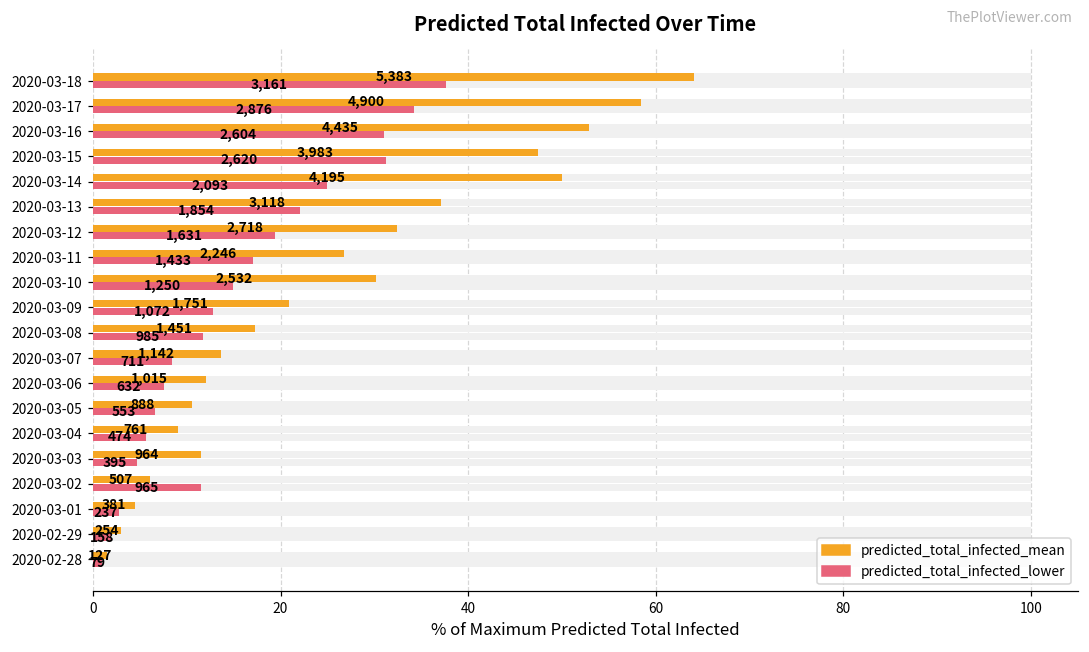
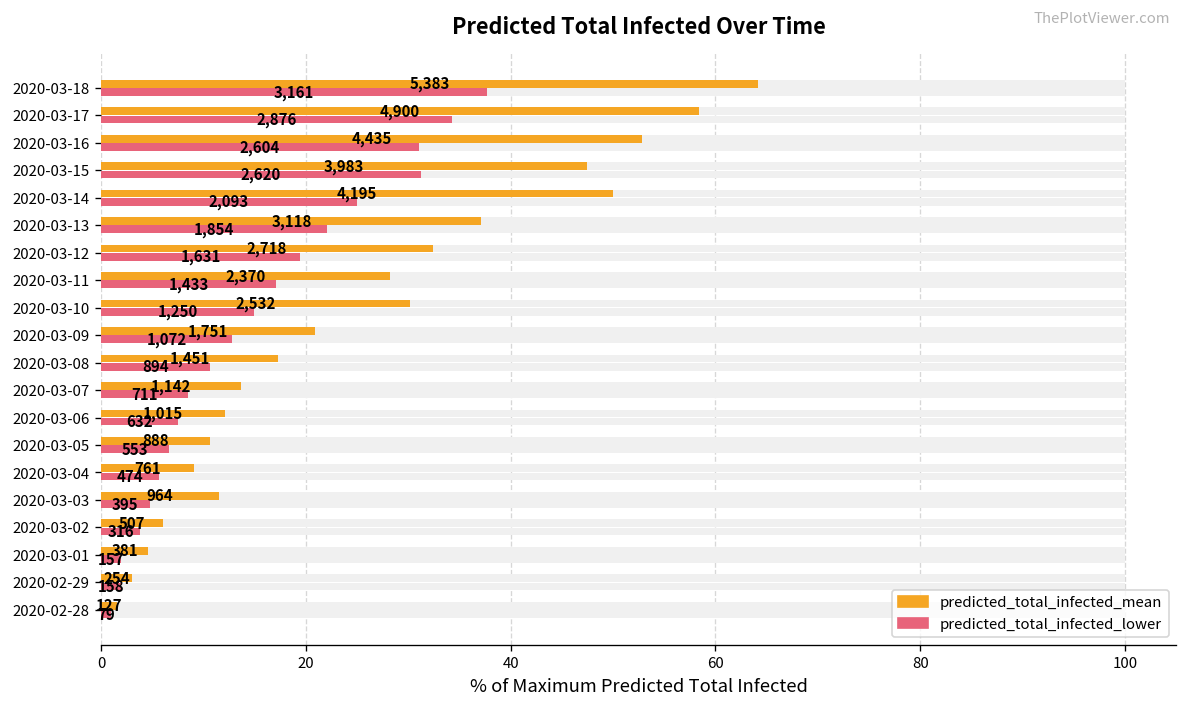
  {
    "predicted_total_infected_mean": {
-     "2020-03-11": "2,246"
+     "2020-03-11": "2,370"
    },
    "predicted_total_infected_lower": {
-     "2020-03-08": "985",
-     "2020-03-02": "965",
-     "2020-03-01": "237"
+     "2020-03-08": "894",
+     "2020-03-02": "316",
+     "2020-03-01": "157"
    }
  }
